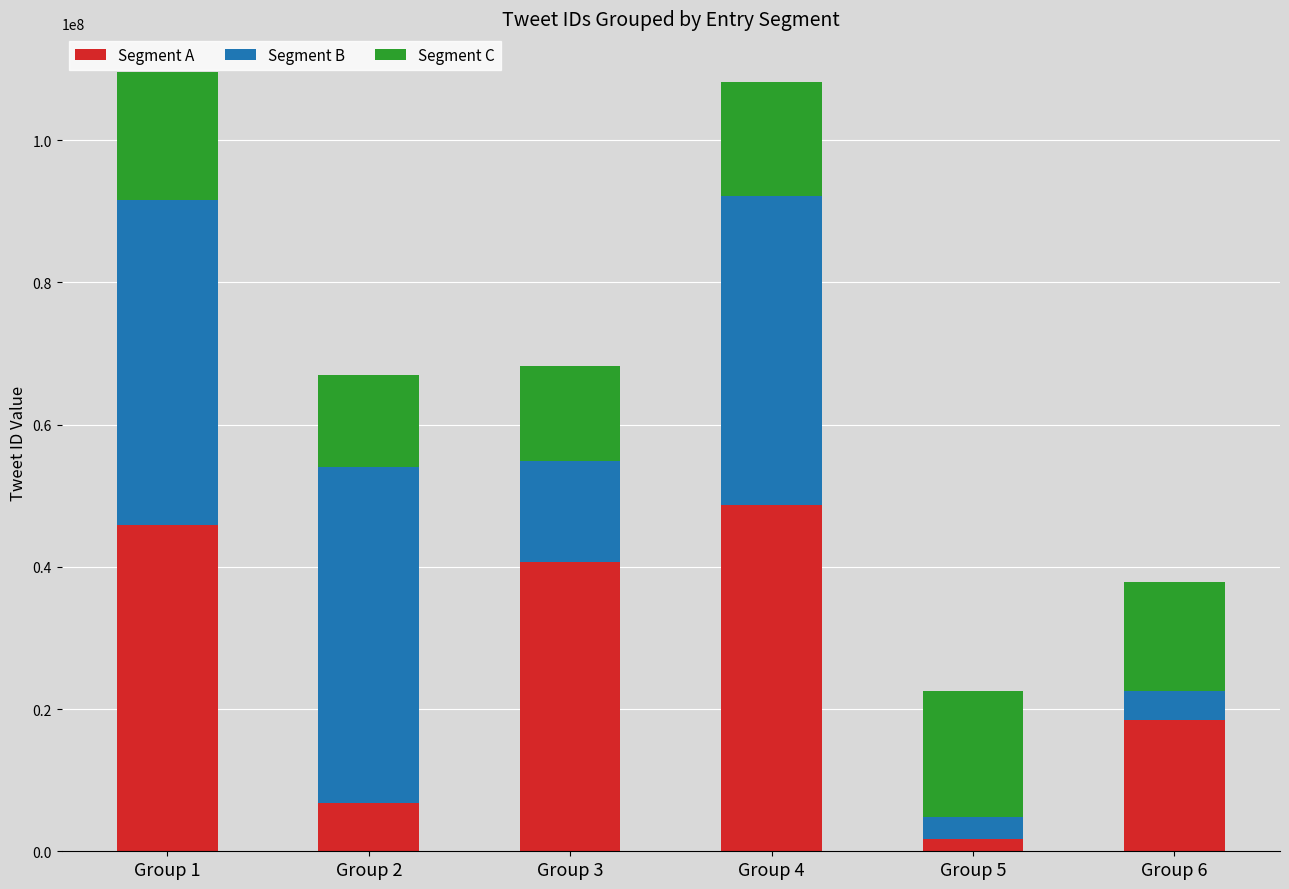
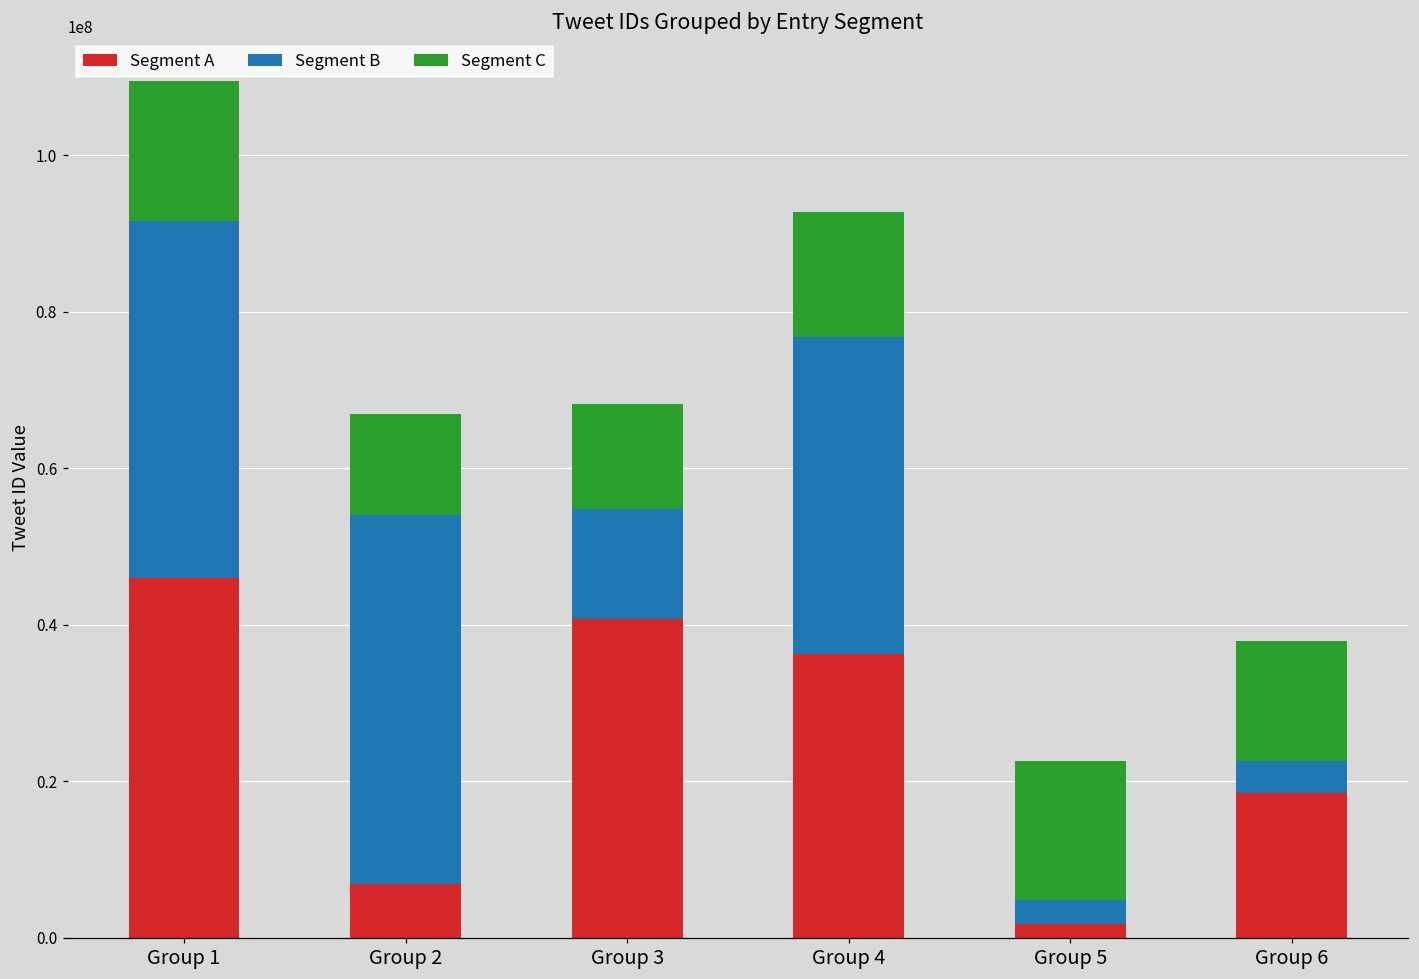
  {
    "Segment A": {
      "Group 1": 46000000,
      "Group 2": 7000000,
      "Group 3": 41000000,
-     "Group 4": 49000000,
+     "Group 4": 36000000,
      "Group 5": 2000000,
      "Group 6": 18000000
    },
    "Segment B": {
      "Group 1": 46000000,
      "Group 2": 47000000,
      "Group 3": 14000000,
-     "Group 4": 43000000,
+     "Group 4": 41000000,
      "Group 5": 3000000,
      "Group 6": 4000000
    },
    "Segment C": {
      "Group 1": 18000000,
      "Group 2": 13000000,
      "Group 3": 13000000,
      "Group 4": 16000000,
      "Group 5": 18000000,
      "Group 6": 15000000
    }
  }
